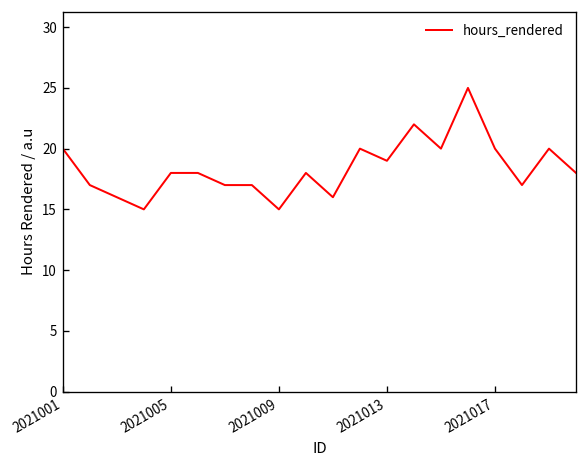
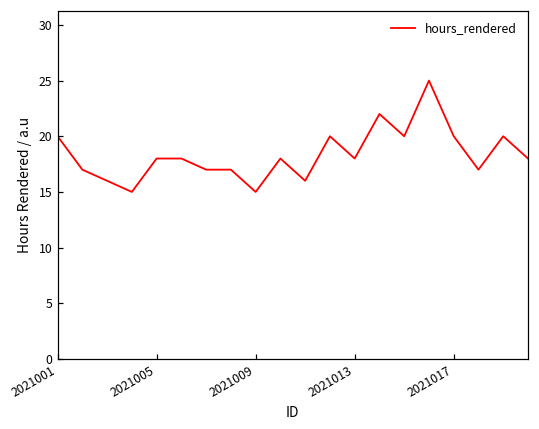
  {
    "2021001": 20,
    "2021005": 18,
    "2021009": 15,
-   "2021013": 19,
+   "2021013": 18,
    "2021017": 20
  }
